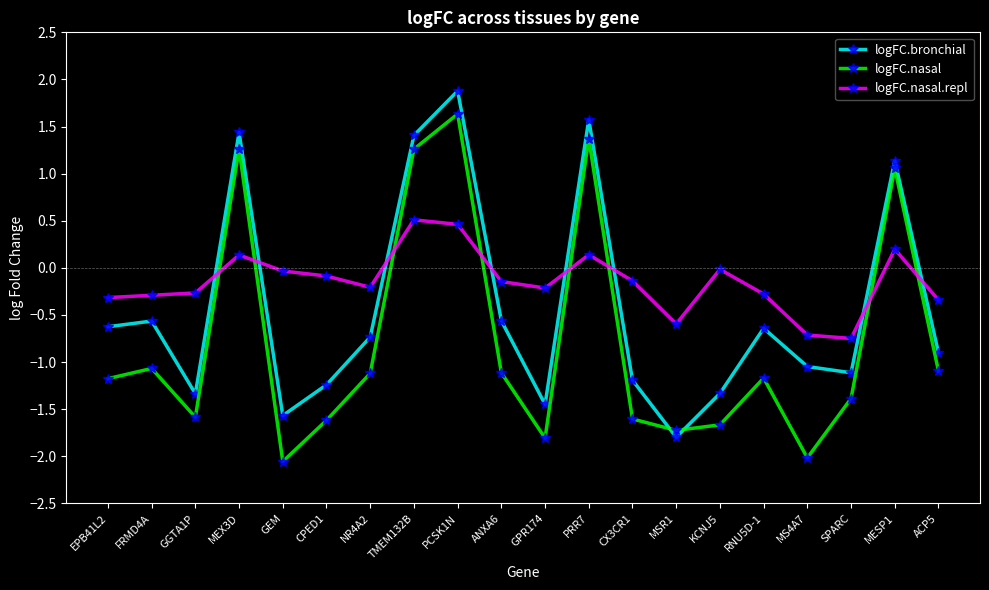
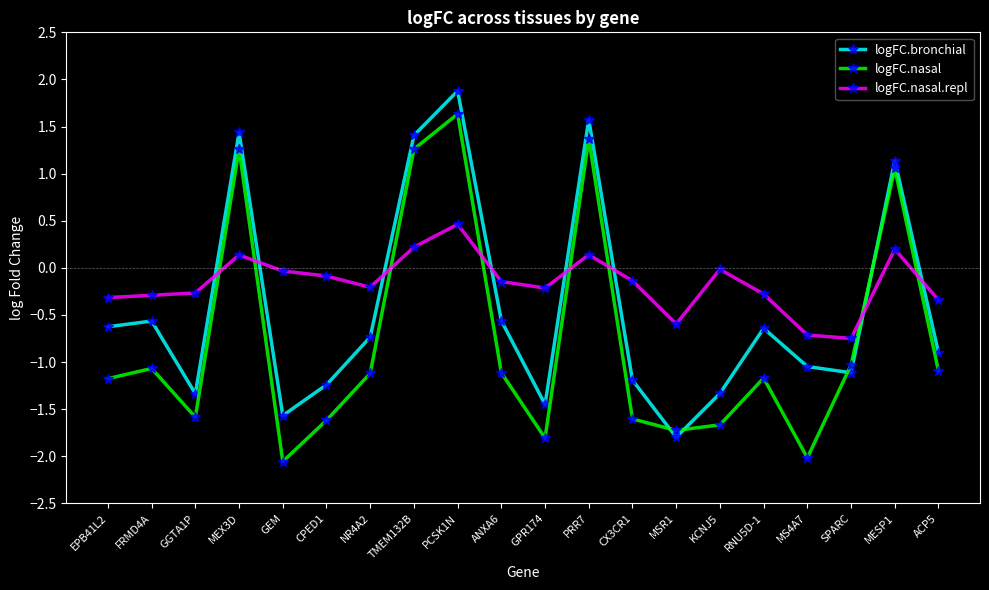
  {
    "logFC.bronchial": {
      "EPB41L2": -0.6,
      "FRMD4A": -0.6,
      "GGTA1P": -1.3,
      "MEX3D": 1.4,
      "GEM": -1.6,
      "CPED1": -1.2,
      "NR4A2": -0.7,
      "TMEM132B": 1.4,
      "PCSK1N": 1.9,
      "ANXA6": -0.6,
      "GPR174": -1.4,
      "PRR7": 1.6,
      "CX3CR1": -1.2,
      "MSR1": -1.8,
      "KCNJ5": -1.3,
      "RNU5D-1": -0.6,
      "MS4A7": -1.0,
      "SPARC": -1.1,
      "MESP1": 1.1,
      "ACP5": -0.9
    },
    "logFC.nasal": {
      "EPB41L2": -1.2,
      "FRMD4A": -1.1,
      "GGTA1P": -1.6,
      "MEX3D": 1.3,
      "GEM": -2.1,
      "CPED1": -1.6,
      "NR4A2": -1.1,
      "TMEM132B": 1.3,
      "PCSK1N": 1.6,
      "ANXA6": -1.1,
      "GPR174": -1.8,
      "PRR7": 1.4,
      "CX3CR1": -1.6,
      "MSR1": -1.7,
      "KCNJ5": -1.7,
      "RNU5D-1": -1.2,
      "MS4A7": -2.0,
-     "SPARC": -1.4,
+     "SPARC": -1.0,
      "MESP1": 1.1,
      "ACP5": -1.1
    },
    "logFC.nasal.repl": {
      "EPB41L2": -0.3,
      "FRMD4A": -0.3,
      "GGTA1P": -0.3,
      "MEX3D": 0.1,
      "GEM": 0.0,
      "CPED1": -0.1,
      "NR4A2": -0.2,
-     "TMEM132B": 0.5,
+     "TMEM132B": 0.2,
      "PCSK1N": 0.5,
      "ANXA6": -0.1,
      "GPR174": -0.2,
      "PRR7": 0.1,
      "CX3CR1": -0.1,
      "MSR1": -0.6,
      "KCNJ5": 0.0,
      "RNU5D-1": -0.3,
      "MS4A7": -0.7,
      "SPARC": -0.7,
      "MESP1": 0.2,
      "ACP5": -0.3
    }
  }
